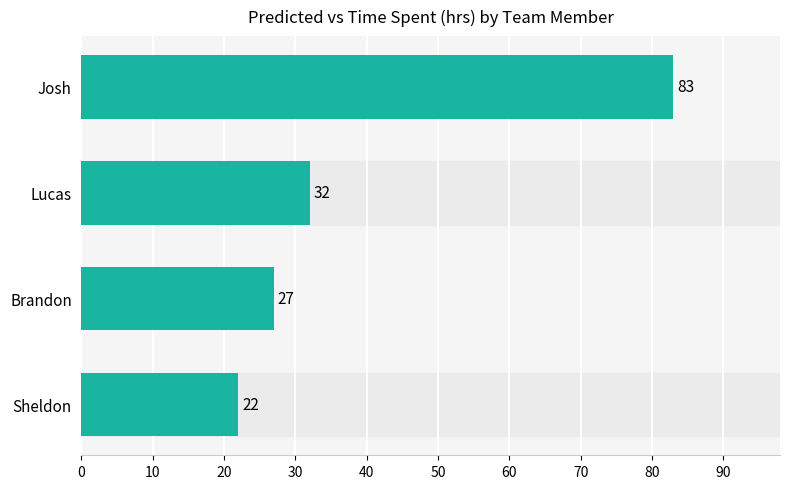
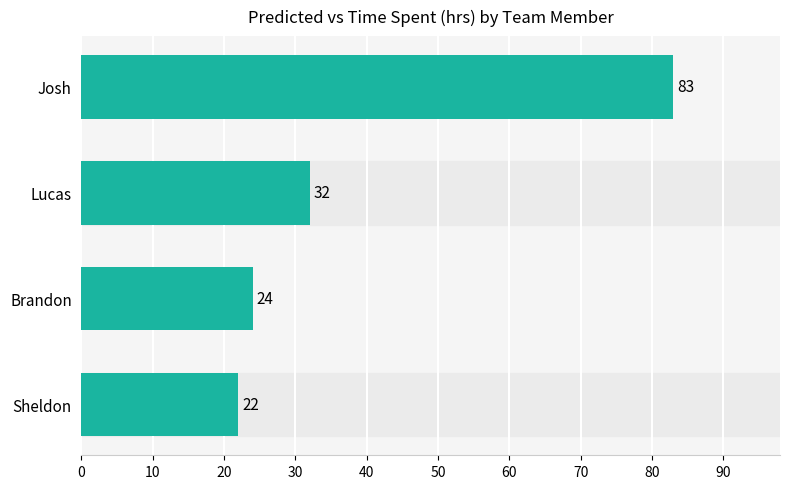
  {
    "Josh": 83,
    "Lucas": 32,
-   "Brandon": 27,
+   "Brandon": 24,
    "Sheldon": 22
  }
